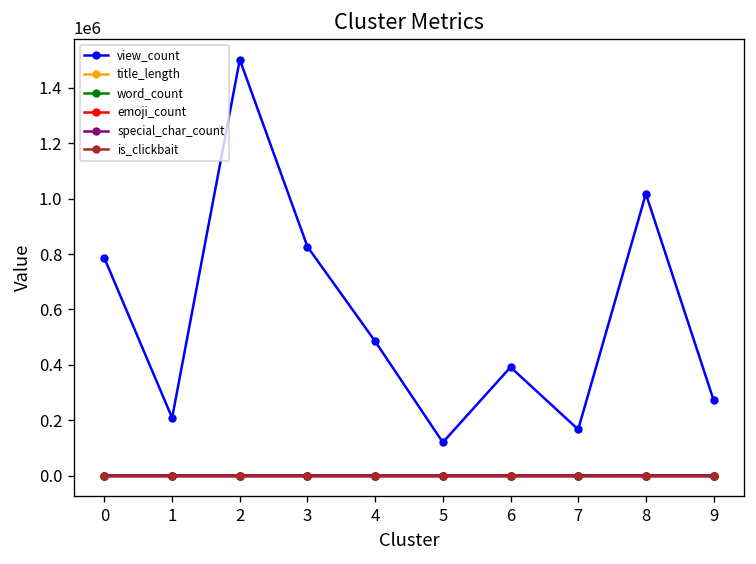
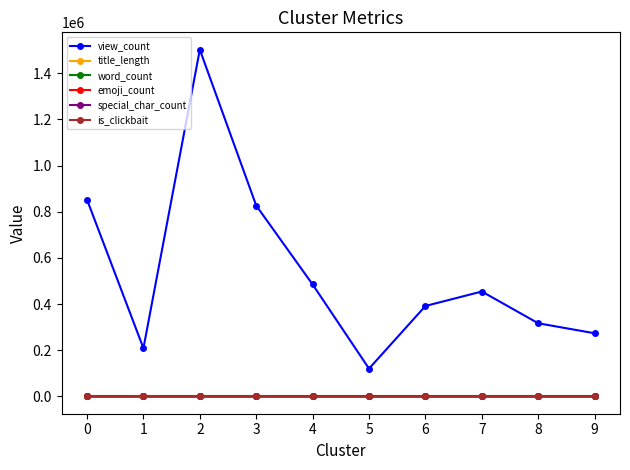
  {
    "view_count": {
-     "0": 780000,
+     "0": 850000,
      "1": 210000,
      "2": 1500000,
      "3": 830000,
      "4": 480000,
      "5": 120000,
      "6": 390000,
-     "7": 170000,
-     "8": 1020000,
+     "7": 450000,
+     "8": 320000,
      "9": 270000
    },
    "is_clickbait": {
      "0": 0,
      "1": 0,
      "2": 0,
      "3": 0,
      "4": 0,
      "5": 0,
      "6": 0,
      "7": 0,
      "8": 0,
      "9": 0
    }
  }
